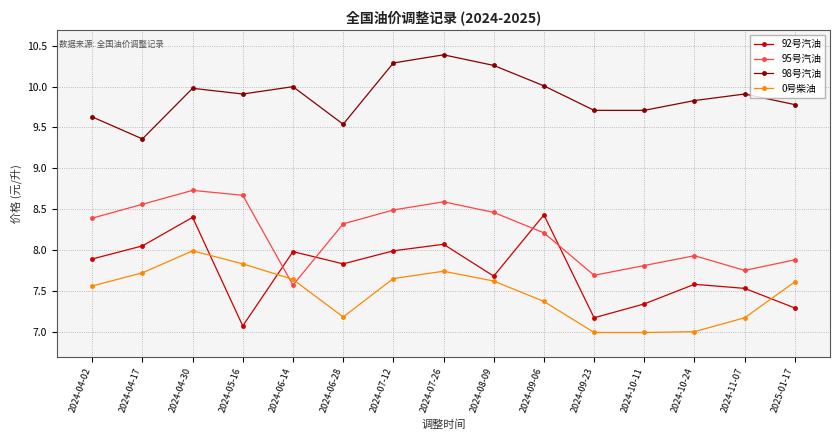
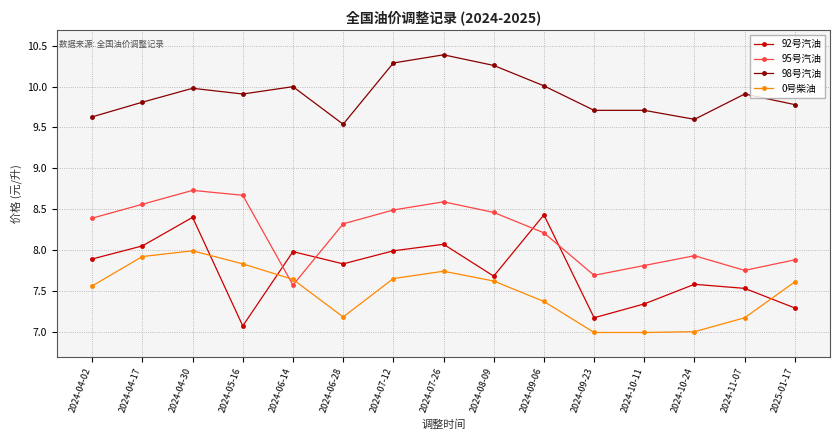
  {
    "92号汽油": {
      "2024-04-02": 7.9,
      "2024-04-17": 8.1,
      "2024-04-30": 8.4,
      "2024-05-16": 7.1,
      "2024-06-14": 8.0,
      "2024-06-28": 7.8,
      "2024-07-12": 8.0,
      "2024-07-26": 8.1,
      "2024-08-09": 7.7,
      "2024-09-06": 8.4,
      "2024-09-23": 7.2,
      "2024-10-11": 7.3,
      "2024-10-24": 7.6,
      "2024-11-07": 7.5,
      "2025-01-17": 7.3
    },
    "95号汽油": {
      "2024-04-02": 8.4,
      "2024-04-17": 8.6,
      "2024-04-30": 8.7,
      "2024-05-16": 8.7,
      "2024-06-14": 7.6,
      "2024-06-28": 8.3,
      "2024-07-12": 8.5,
      "2024-07-26": 8.6,
      "2024-08-09": 8.5,
      "2024-09-06": 8.2,
      "2024-09-23": 7.7,
      "2024-10-11": 7.8,
      "2024-10-24": 7.9,
      "2024-11-07": 7.8,
      "2025-01-17": 7.9
    },
    "98号汽油": {
      "2024-04-02": 9.6,
-     "2024-04-17": 9.4,
+     "2024-04-17": 9.8,
      "2024-04-30": 10.0,
      "2024-05-16": 9.9,
      "2024-06-14": 10.0,
      "2024-06-28": 9.5,
      "2024-07-12": 10.3,
      "2024-07-26": 10.4,
      "2024-08-09": 10.3,
      "2024-09-06": 10.0,
      "2024-09-23": 9.7,
      "2024-10-11": 9.7,
-     "2024-10-24": 9.8,
+     "2024-10-24": 9.6,
      "2024-11-07": 9.9,
      "2025-01-17": 9.8
    },
    "0号柴油": {
      "2024-04-02": 7.6,
-     "2024-04-17": 7.7,
+     "2024-04-17": 7.9,
      "2024-04-30": 8.0,
      "2024-05-16": 7.8,
      "2024-06-14": 7.6,
      "2024-06-28": 7.2,
      "2024-07-12": 7.7,
      "2024-07-26": 7.7,
      "2024-08-09": 7.6,
      "2024-09-06": 7.4,
      "2024-09-23": 7.0,
      "2024-10-11": 7.0,
      "2024-10-24": 7.0,
      "2024-11-07": 7.2,
      "2025-01-17": 7.6
    }
  }
